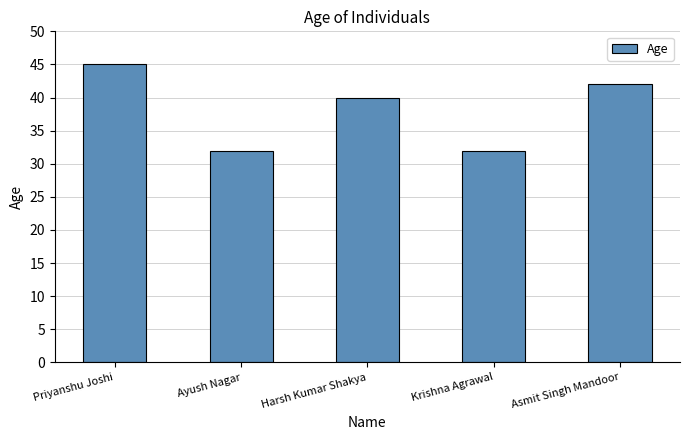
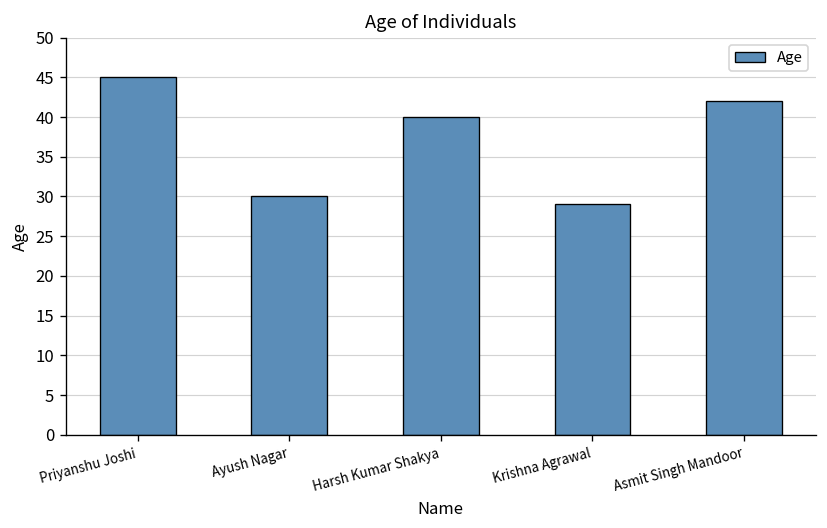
  {
    "Priyanshu Joshi": 45,
-   "Ayush Nagar": 32,
+   "Ayush Nagar": 30,
    "Harsh Kumar Shakya": 40,
-   "Krishna Agrawal": 32,
+   "Krishna Agrawal": 29,
    "Asmit Singh Mandoor": 42
  }
